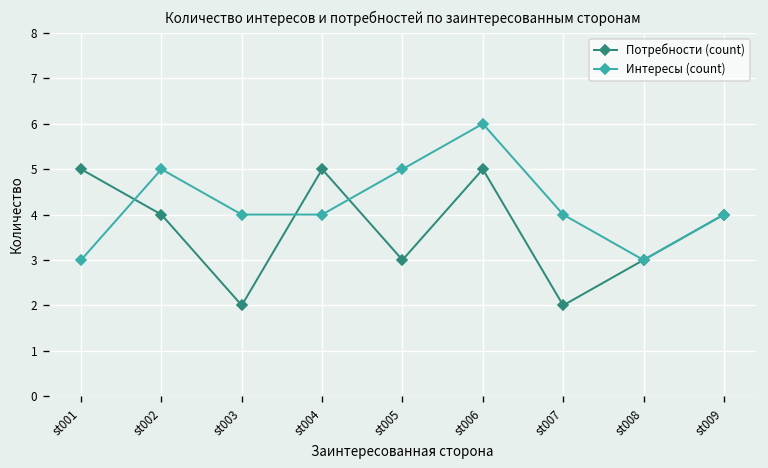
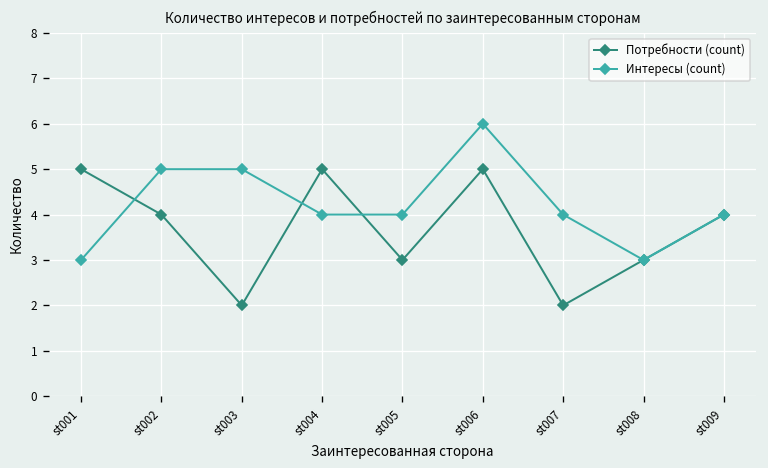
  {
    "Потребности (count)": {
      "st001": 5,
      "st002": 4,
      "st003": 2,
      "st004": 5,
      "st005": 3,
      "st006": 5,
      "st007": 2
    },
    "Интересы (count)": {
      "st001": 3,
      "st002": 5,
-     "st003": 4,
+     "st003": 5,
      "st004": 4,
-     "st005": 5,
+     "st005": 4,
      "st006": 6,
      "st007": 4
    }
  }
